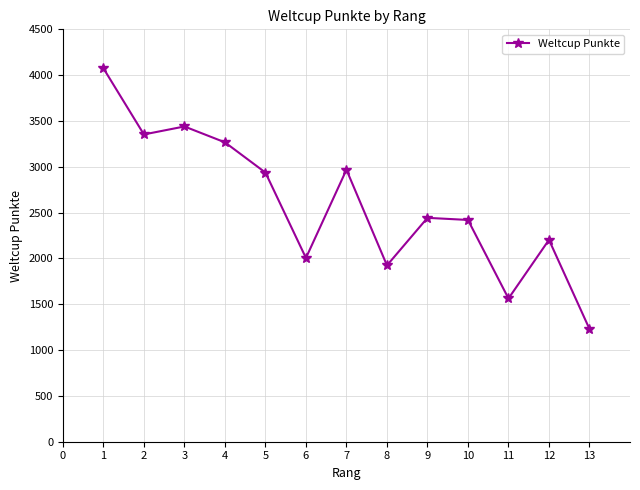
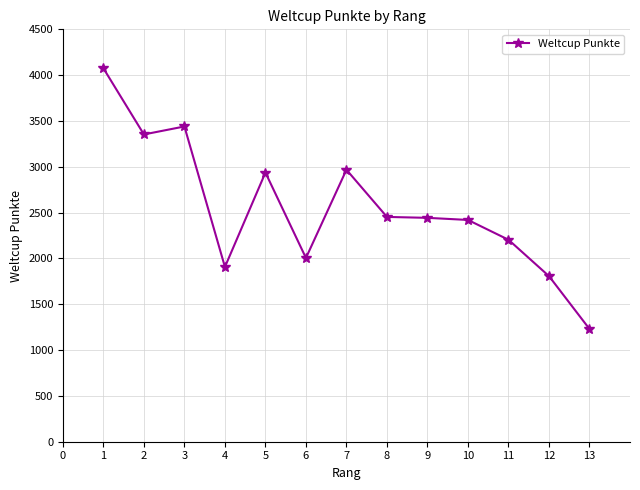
  {
    "1": 4100,
    "2": 3400,
    "3": 3400,
-   "4": 3300,
+   "4": 1900,
    "5": 2900,
    "6": 2000,
    "7": 3000,
-   "8": 1900,
+   "8": 2500,
    "9": 2400,
    "10": 2400,
-   "11": 1600,
-   "12": 2200,
+   "11": 2200,
+   "12": 1800,
    "13": 1200
  }
